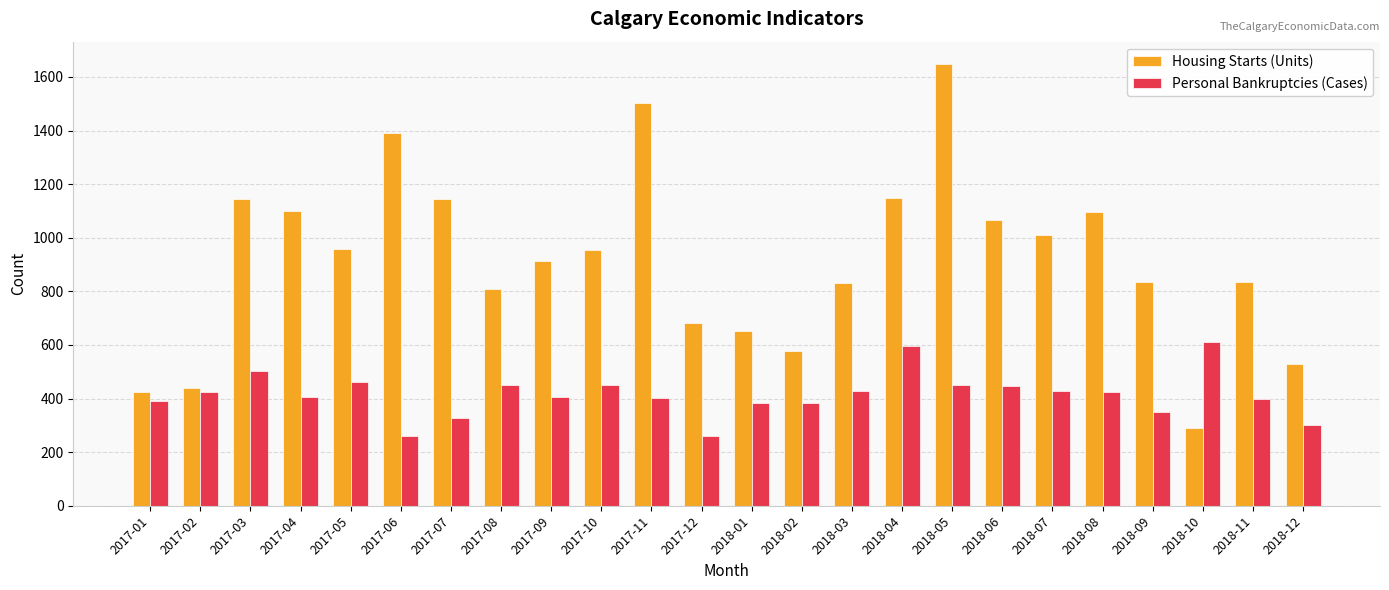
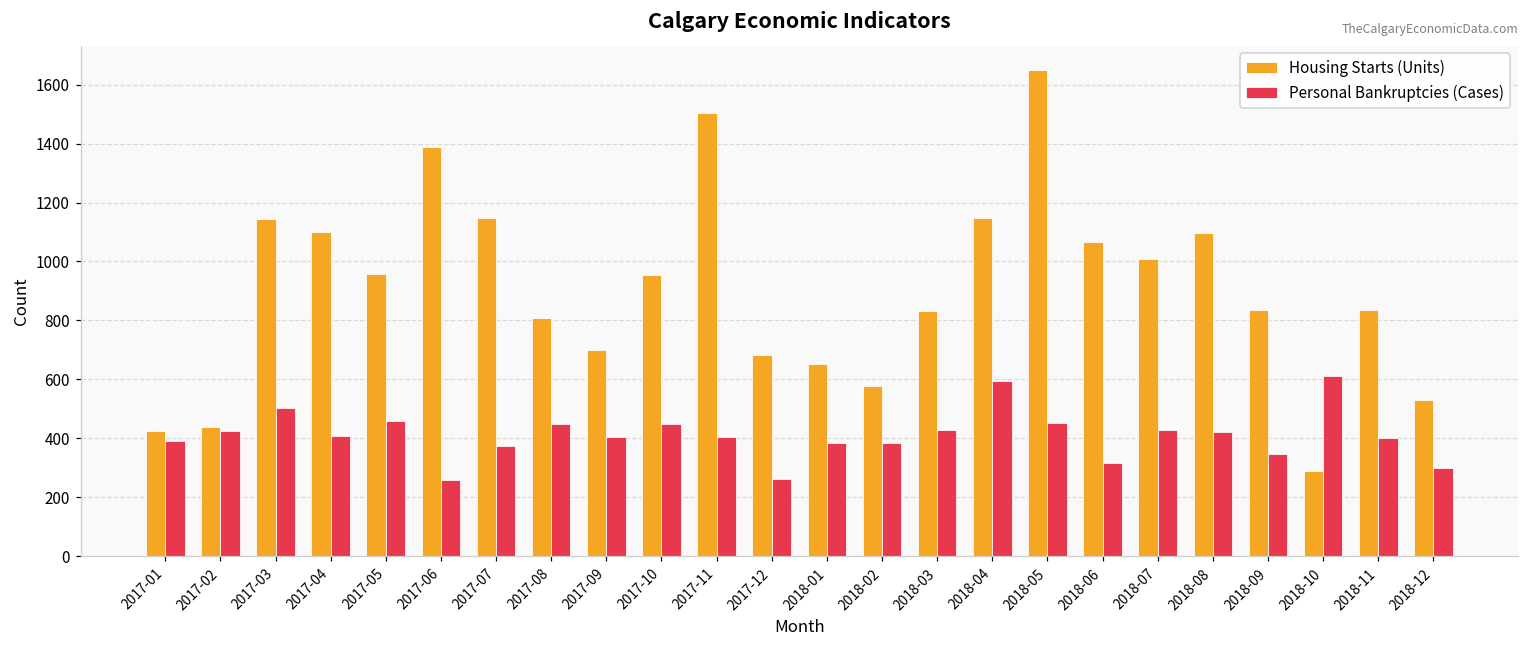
  {
    "Housing Starts (Units)": {
      "2017-01": 430,
      "2017-02": 440,
      "2017-03": 1150,
      "2017-04": 1100,
      "2017-05": 960,
      "2017-06": 1390,
      "2017-07": 1150,
      "2017-08": 810,
-     "2017-09": 910,
+     "2017-09": 700,
      "2017-10": 950,
      "2017-11": 1500,
      "2017-12": 680,
      "2018-01": 650,
      "2018-02": 580,
      "2018-03": 830,
      "2018-04": 1150,
      "2018-05": 1650,
      "2018-06": 1070,
      "2018-07": 1010,
      "2018-08": 1100,
      "2018-09": 830,
      "2018-10": 290,
      "2018-11": 840,
      "2018-12": 530
    },
    "Personal Bankruptcies (Cases)": {
      "2017-01": 390,
      "2017-02": 430,
      "2017-03": 500,
      "2017-04": 410,
      "2017-05": 460,
      "2017-06": 260,
-     "2017-07": 330,
+     "2017-07": 370,
      "2017-08": 450,
      "2017-09": 400,
      "2017-10": 450,
      "2017-11": 400,
      "2017-12": 260,
      "2018-01": 380,
      "2018-02": 380,
      "2018-03": 430,
      "2018-04": 600,
      "2018-05": 450,
-     "2018-06": 450,
+     "2018-06": 320,
      "2018-07": 430,
      "2018-08": 420,
      "2018-09": 350,
      "2018-10": 610,
      "2018-11": 400,
      "2018-12": 300
    }
  }
